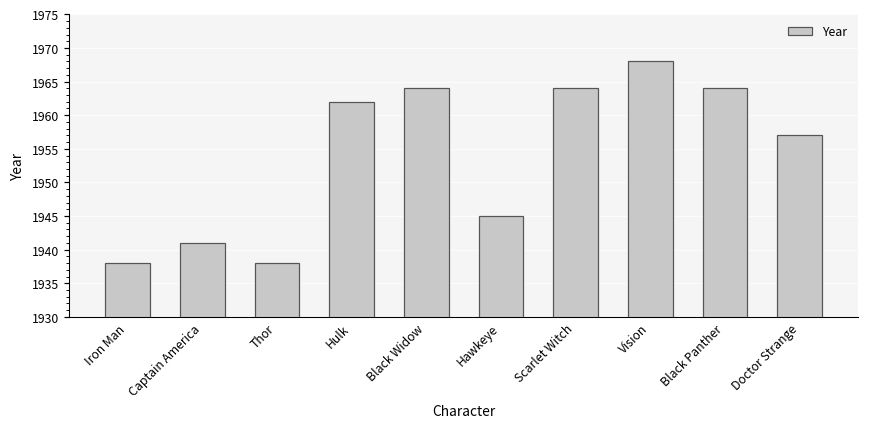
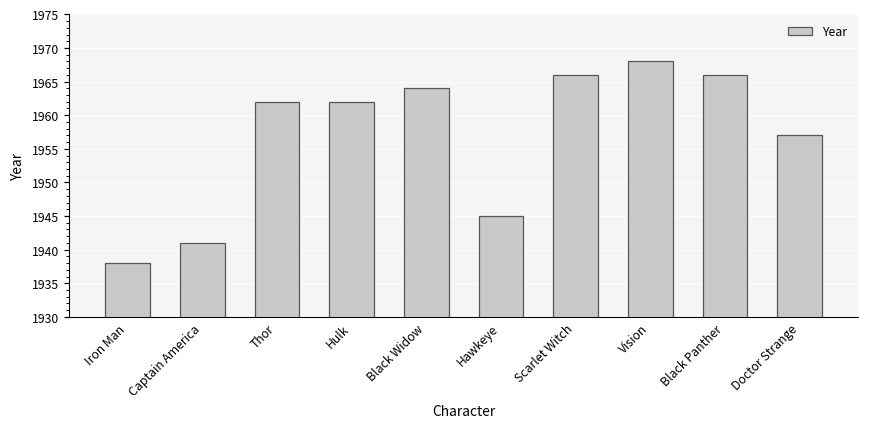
  {
    "Iron Man": 1938,
    "Captain America": 1941,
-   "Thor": 1938,
+   "Thor": 1962,
    "Hulk": 1962,
    "Black Widow": 1964,
    "Hawkeye": 1945,
-   "Scarlet Witch": 1964,
+   "Scarlet Witch": 1966,
    "Vision": 1968,
-   "Black Panther": 1964,
+   "Black Panther": 1966,
    "Doctor Strange": 1957
  }
